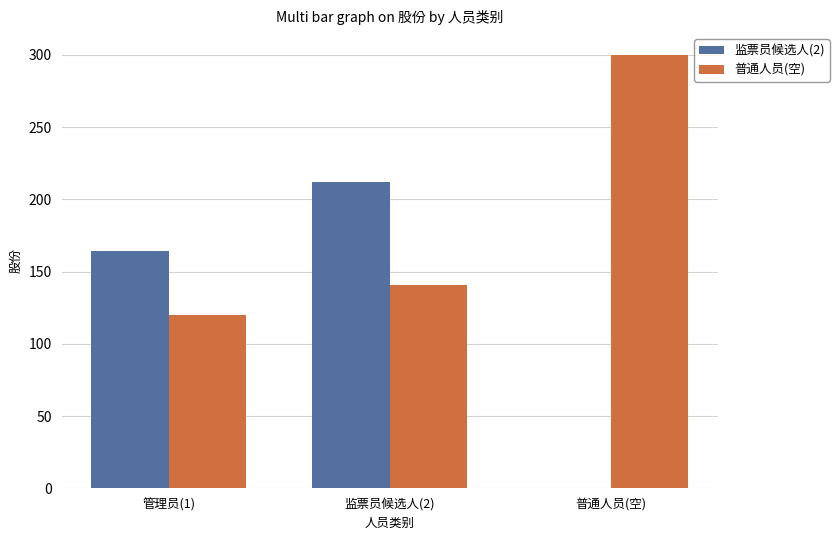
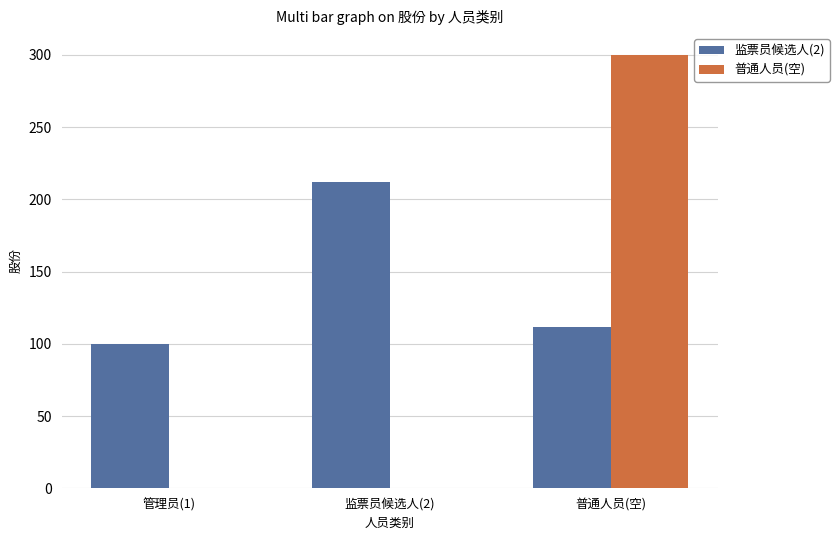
  {
    "监票员候选人(2)": {
-     "管理员(1)": 164,
+     "管理员(1)": 100,
      "监票员候选人(2)": 212,
-     "普通人员(空)": 0
+     "普通人员(空)": 112
    },
    "普通人员(空)": {
-     "管理员(1)": 120,
-     "监票员候选人(2)": 141,
+     "管理员(1)": 0,
+     "监票员候选人(2)": 0,
      "普通人员(空)": 300
    }
  }
